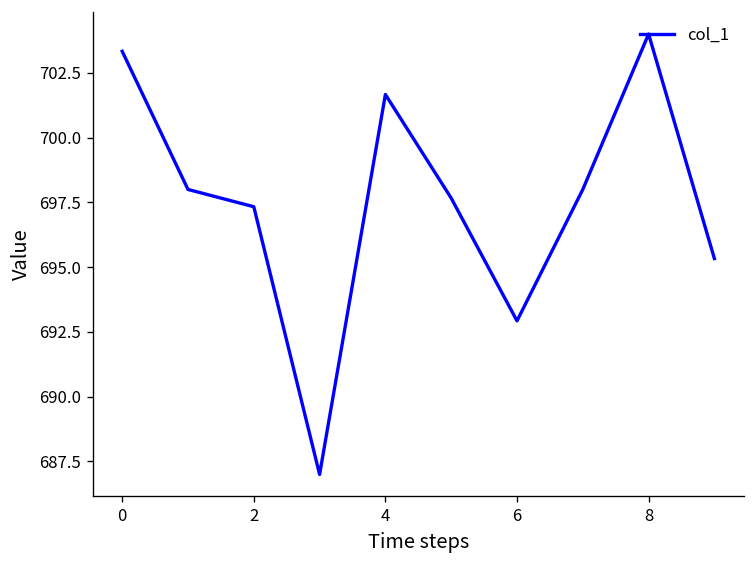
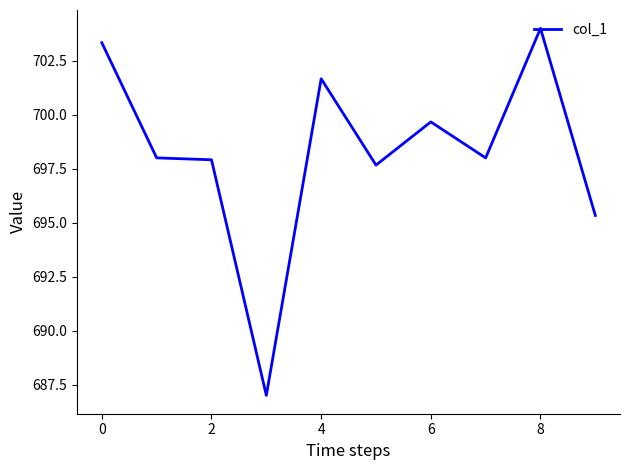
  {
    "0": 703.3,
-   "2": 697.3,
+   "2": 697.9,
    "4": 701.7,
-   "6": 692.9,
+   "6": 699.7,
    "8": 704.0
  }
